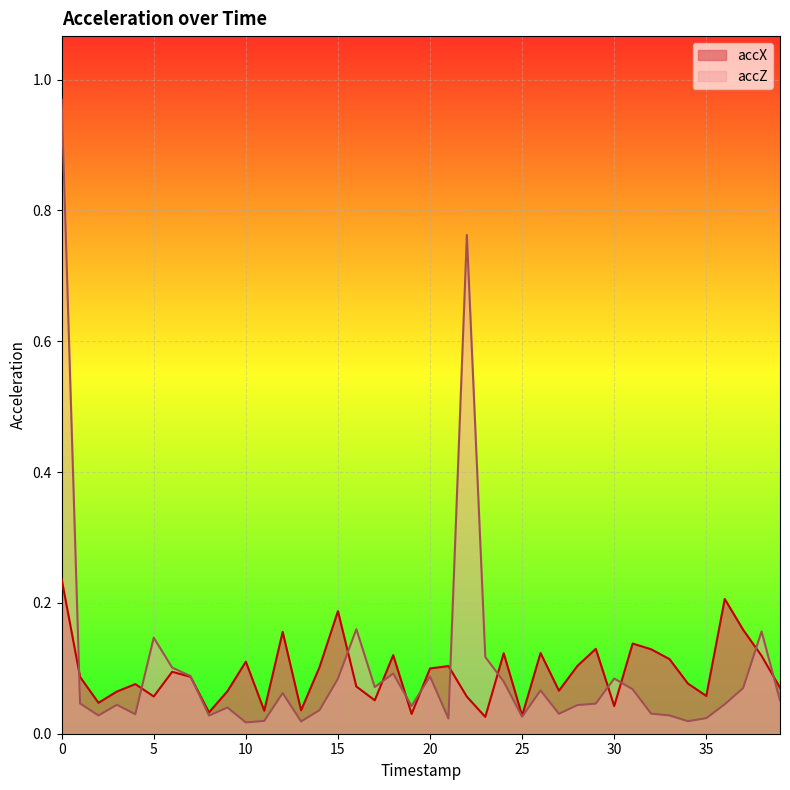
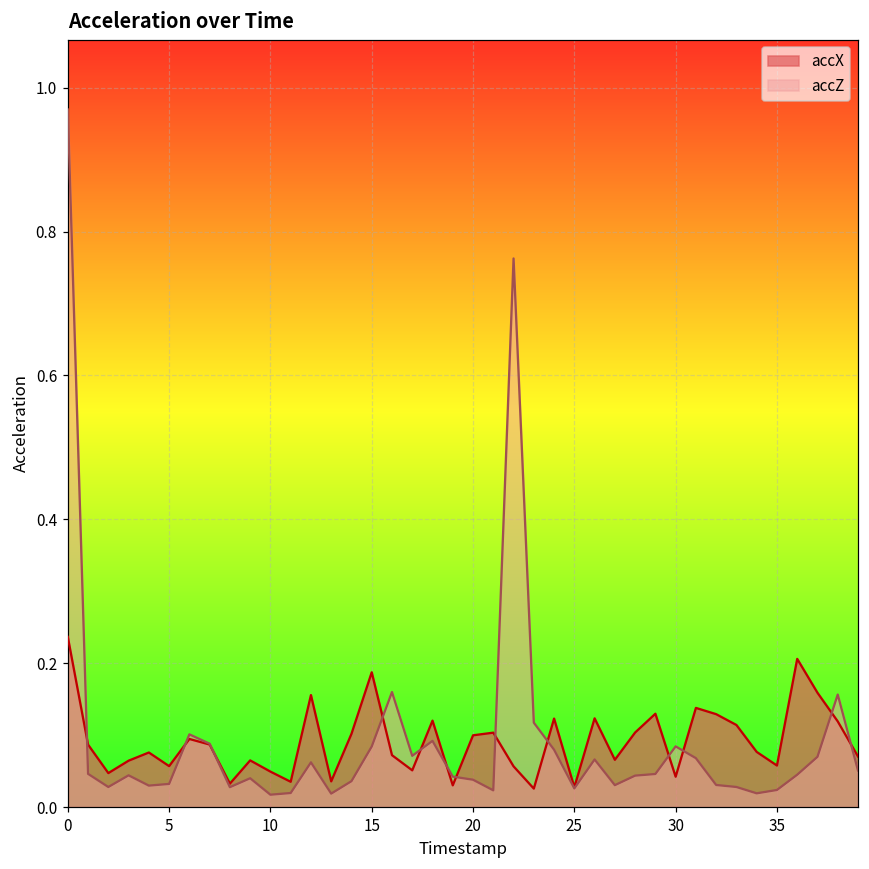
  {
    "accX": {
      "0": 0.24,
      "5": 0.06,
-     "10": 0.11,
+     "10": 0.05,
      "15": 0.19,
      "20": 0.10,
      "30": 0.04,
      "35": 0.06
    },
    "accZ": {
      "0": 0.97,
-     "5": 0.15,
+     "5": 0.03,
      "10": 0.02,
      "15": 0.08,
-     "20": 0.09,
+     "20": 0.04,
      "30": 0.08,
      "35": 0.02
    }
  }
